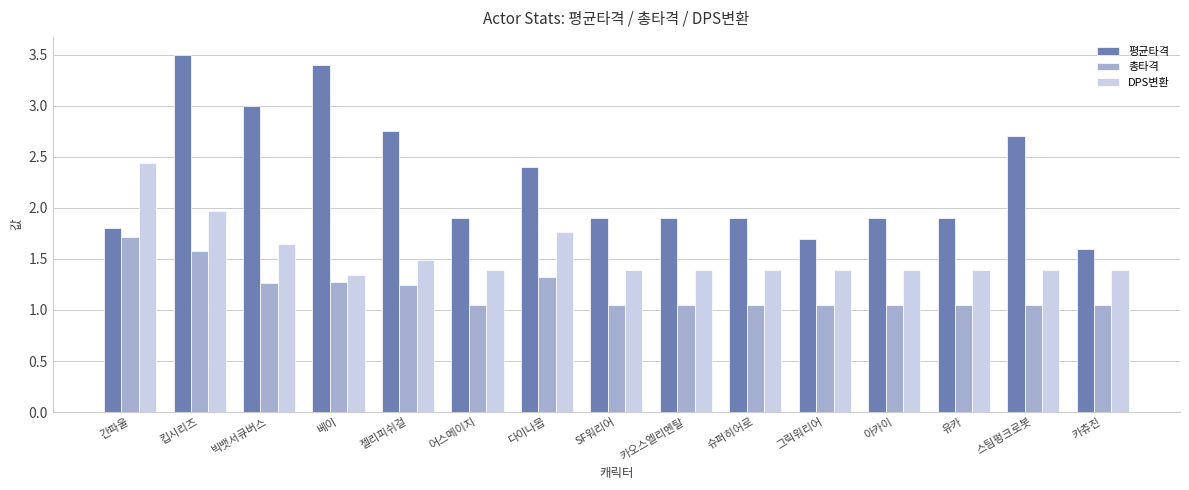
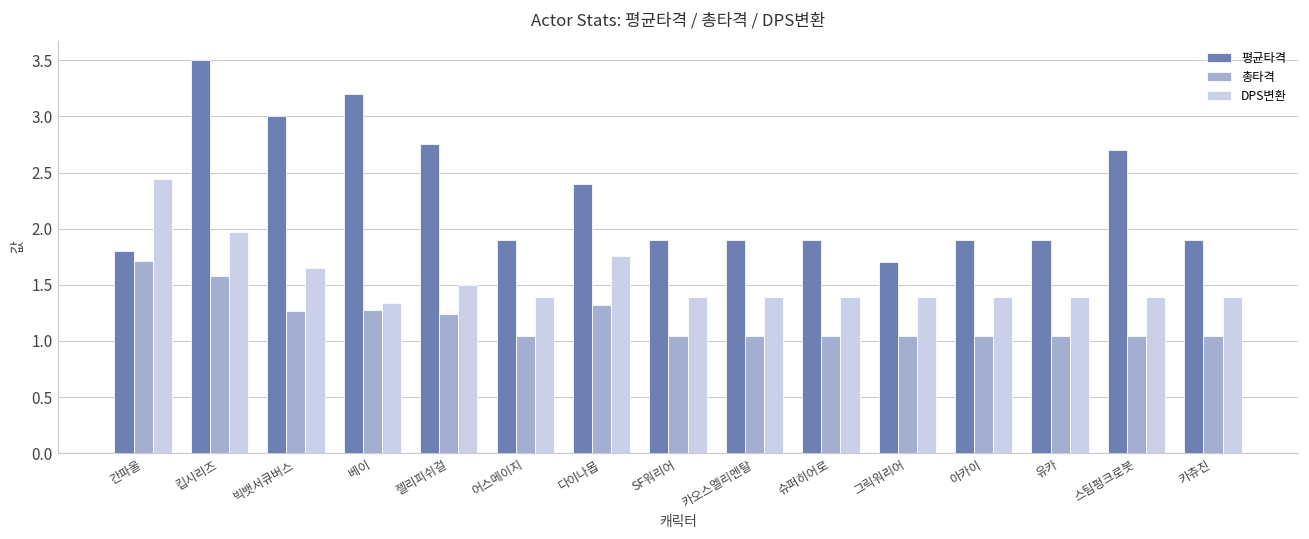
  {
    "평균타격": {
      "간파울": 1.8,
      "킵시리즈": 3.5,
      "빅뱃서큐버스": 3.0,
-     "베이": 3.4,
+     "베이": 3.2,
      "젤리피쉬걸": 2.75,
      "어스메이지": 1.9,
      "다이나몹": 2.4,
      "SF워리어": 1.9,
      "카오스엘리멘탈": 1.9,
      "슈퍼히어로": 1.9,
      "그릭워리어": 1.7,
      "아카이": 1.9,
      "유카": 1.9,
      "스팀펑크로봇": 2.7,
-     "카츄진": 1.6
+     "카츄진": 1.9
    }
  }
